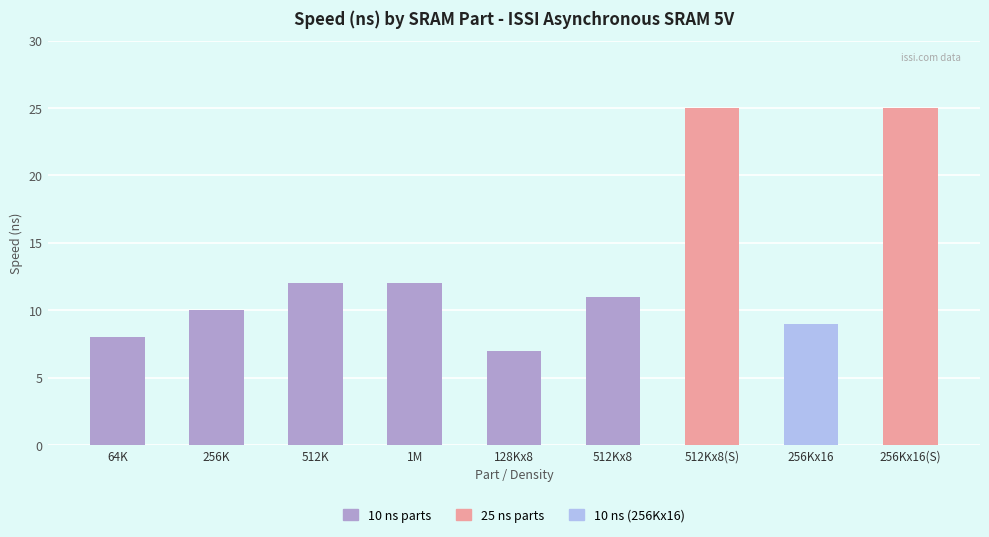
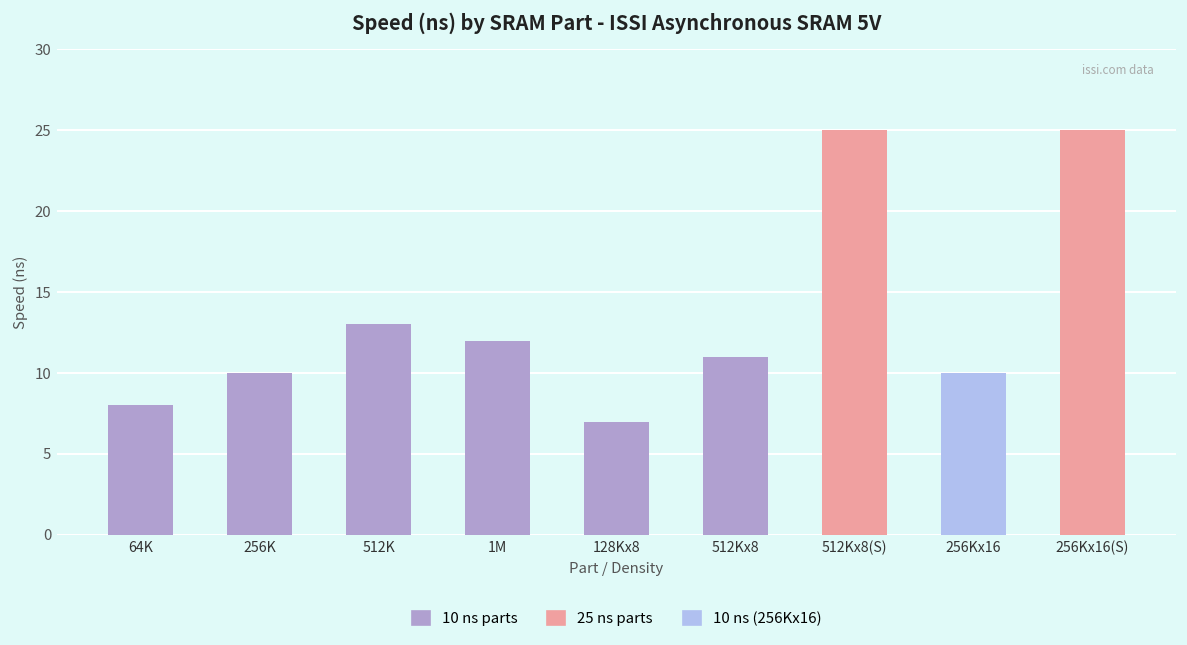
  {
    "64K": 8,
    "256K": 10,
-   "512K": 12,
+   "512K": 13,
    "1M": 12,
    "128Kx8": 7,
    "512Kx8": 11,
    "512Kx8(S)": 25,
-   "256Kx16": 9,
+   "256Kx16": 10,
    "256Kx16(S)": 25
  }
